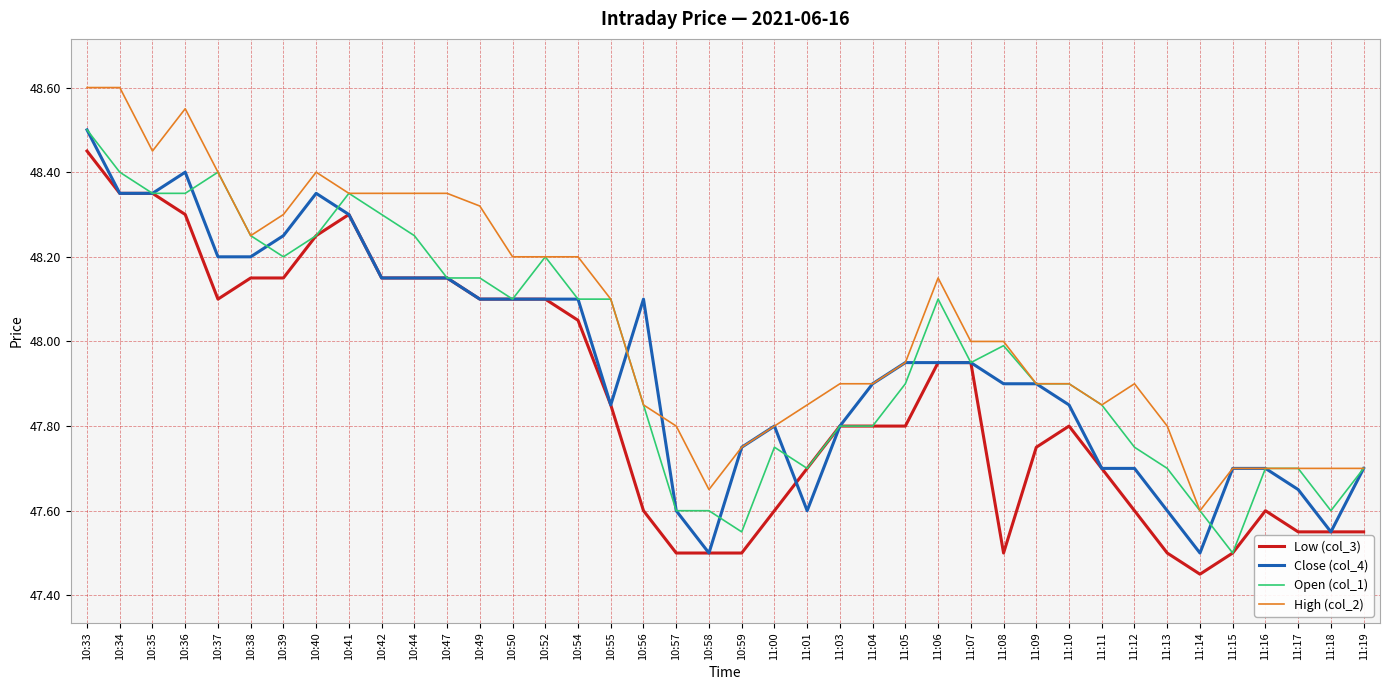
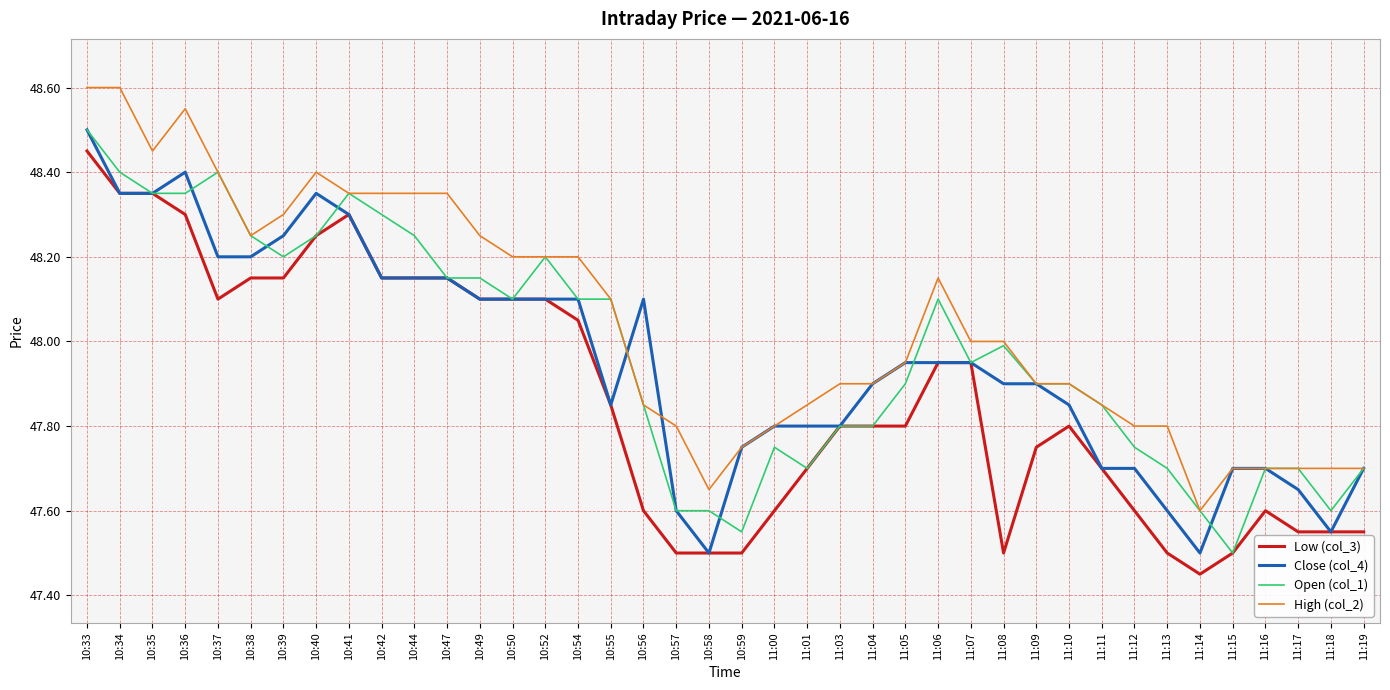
  {
    "Low (col_3)": {
      "10:33": 48.45,
      "10:36": 48.30,
      "10:37": 48.10,
      "10:38": 48.15,
      "10:39": 48.15,
      "10:54": 48.05,
      "10:56": 47.60,
      "10:57": 47.50,
      "10:59": 47.50,
      "11:00": 47.60,
      "11:05": 47.80,
      "11:08": 47.50,
      "11:09": 47.75,
      "11:10": 47.80,
      "11:12": 47.60,
      "11:13": 47.50,
      "11:14": 47.45,
      "11:16": 47.60,
      "11:17": 47.55,
      "11:19": 47.55
    },
    "Close (col_4)": {
      "10:36": 48.4,
      "10:37": 48.2,
      "10:38": 48.2,
      "10:39": 48.25,
      "10:40": 48.35,
      "10:56": 48.1,
-     "11:01": 47.6,
+     "11:01": 47.8,
      "11:08": 47.9,
      "11:10": 47.85,
      "11:12": 47.7,
      "11:13": 47.6,
      "11:14": 47.5,
      "11:17": 47.65
    },
    "Open (col_1)": {
      "10:34": 48.40,
      "10:36": 48.35,
      "10:39": 48.20,
      "10:42": 48.30,
      "10:44": 48.25,
      "10:49": 48.15,
      "10:58": 47.60,
      "10:59": 47.55,
      "11:00": 47.75,
      "11:05": 47.90,
      "11:06": 48.10,
      "11:08": 47.99,
      "11:12": 47.75,
      "11:13": 47.70,
      "11:18": 47.60
    },
    "High (col_2)": {
      "10:33": 48.60,
      "10:34": 48.60,
      "10:35": 48.45,
      "10:36": 48.55,
      "10:39": 48.30,
      "10:40": 48.40,
      "10:42": 48.35,
      "10:44": 48.35,
      "10:47": 48.35,
-     "10:49": 48.32,
+     "10:49": 48.25,
      "10:50": 48.20,
      "10:54": 48.20,
      "10:57": 47.80,
      "10:58": 47.65,
      "11:01": 47.85,
      "11:03": 47.90,
      "11:06": 48.15,
      "11:07": 48.00,
      "11:08": 48.00,
-     "11:12": 47.9,
+     "11:12": 47.8,
      "11:13": 47.80,
      "11:18": 47.70
    }
  }
